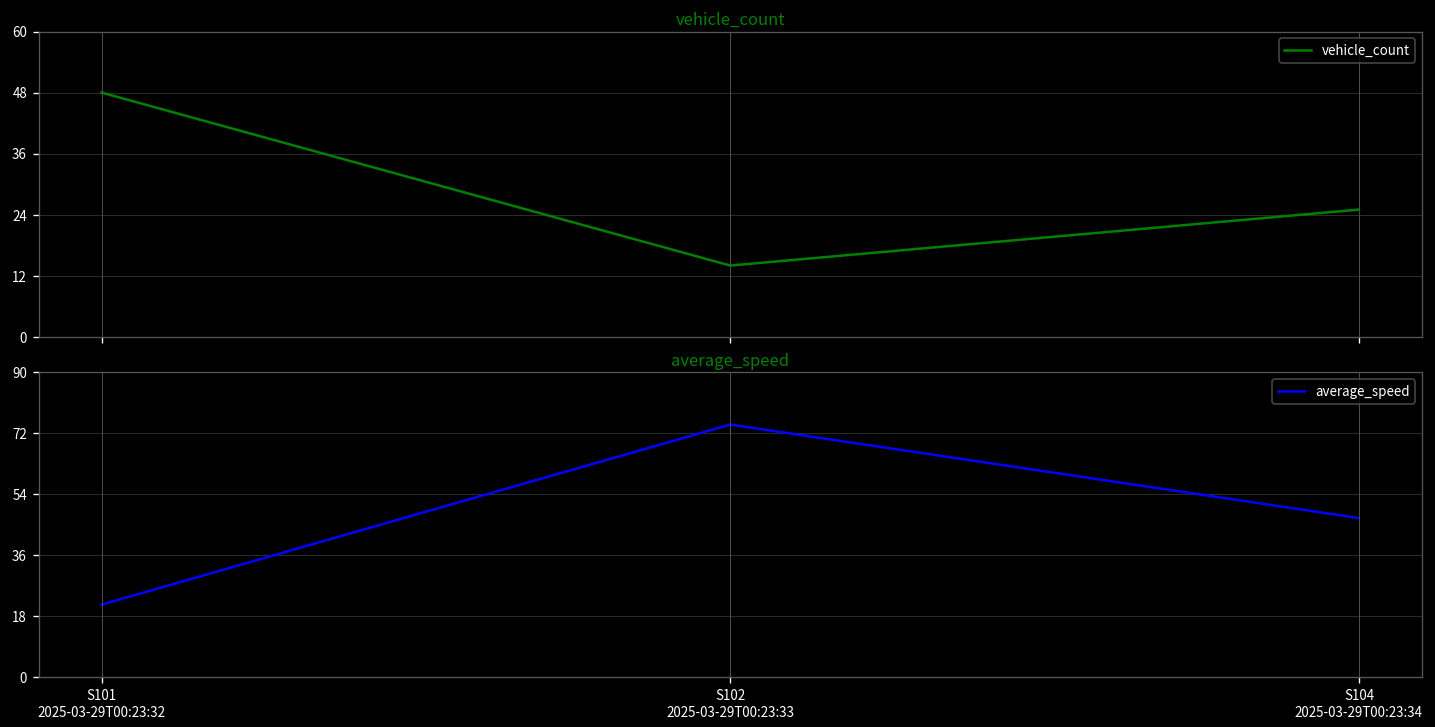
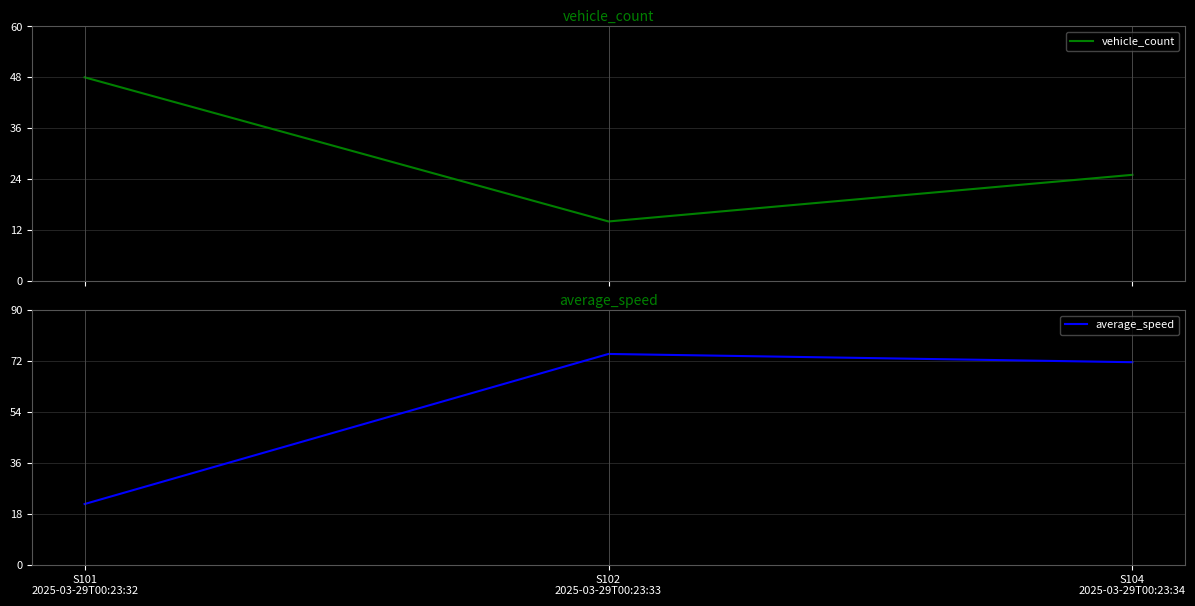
  {
    "average_speed": {
      "S101 2025-03-29T00:23:32": 21,
      "S102 2025-03-29T00:23:33": 75,
-     "S104 2025-03-29T00:23:34": 47
+     "S104 2025-03-29T00:23:34": 72
    }
  }
